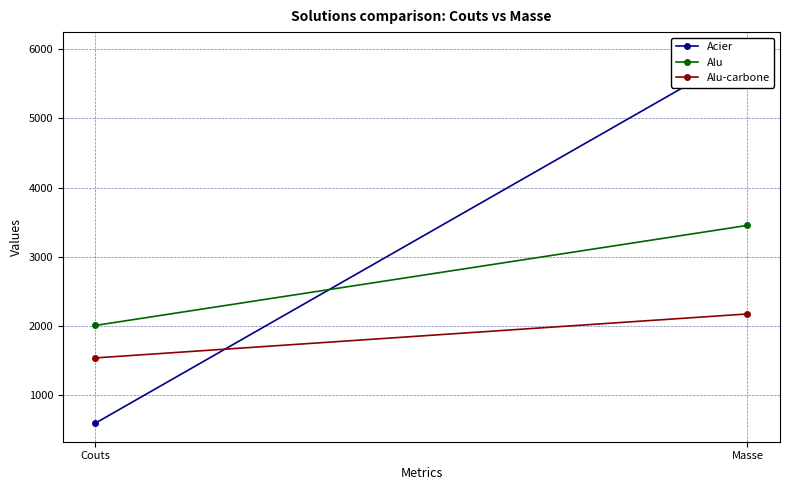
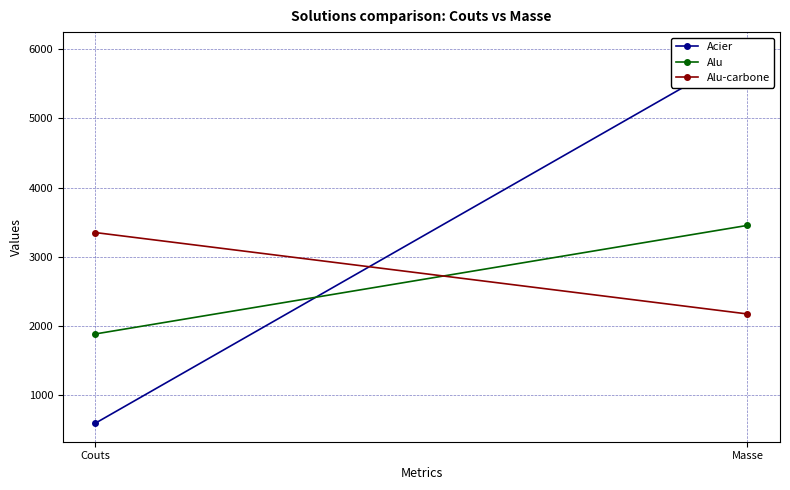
  {
    "Acier": {
      "Couts": 600
    },
    "Alu": {
-     "Couts": 2000,
+     "Couts": 1900,
      "Masse": 3500
    },
    "Alu-carbone": {
-     "Couts": 1500,
+     "Couts": 3400,
      "Masse": 2200
    }
  }
